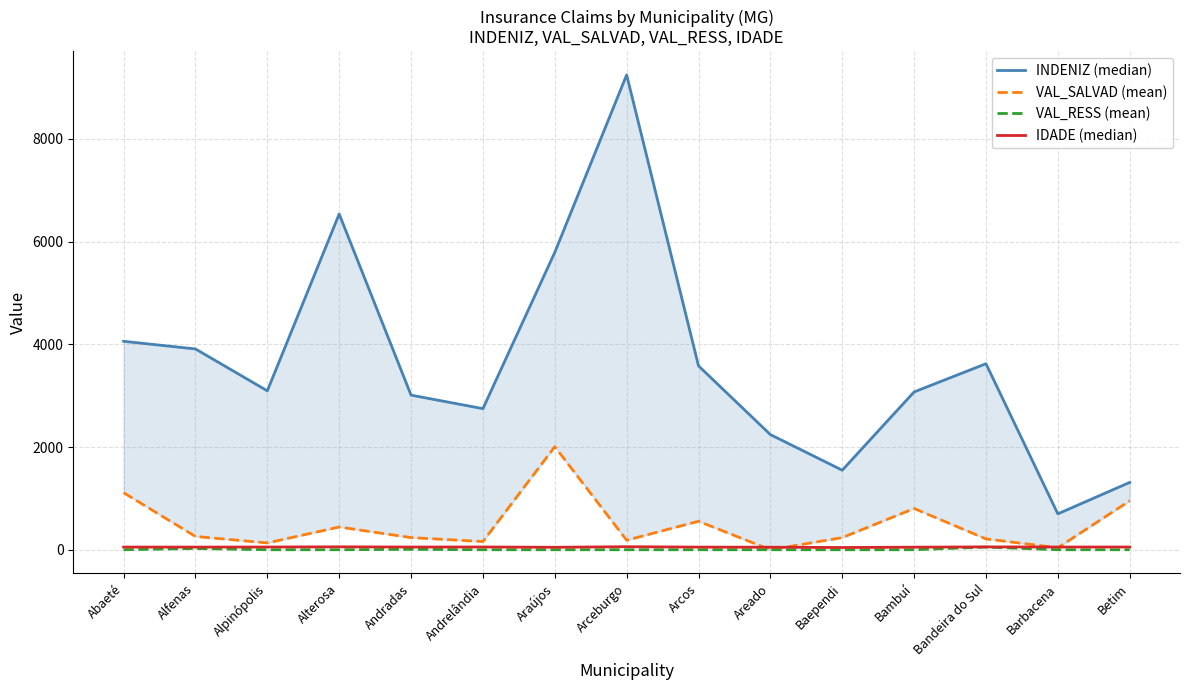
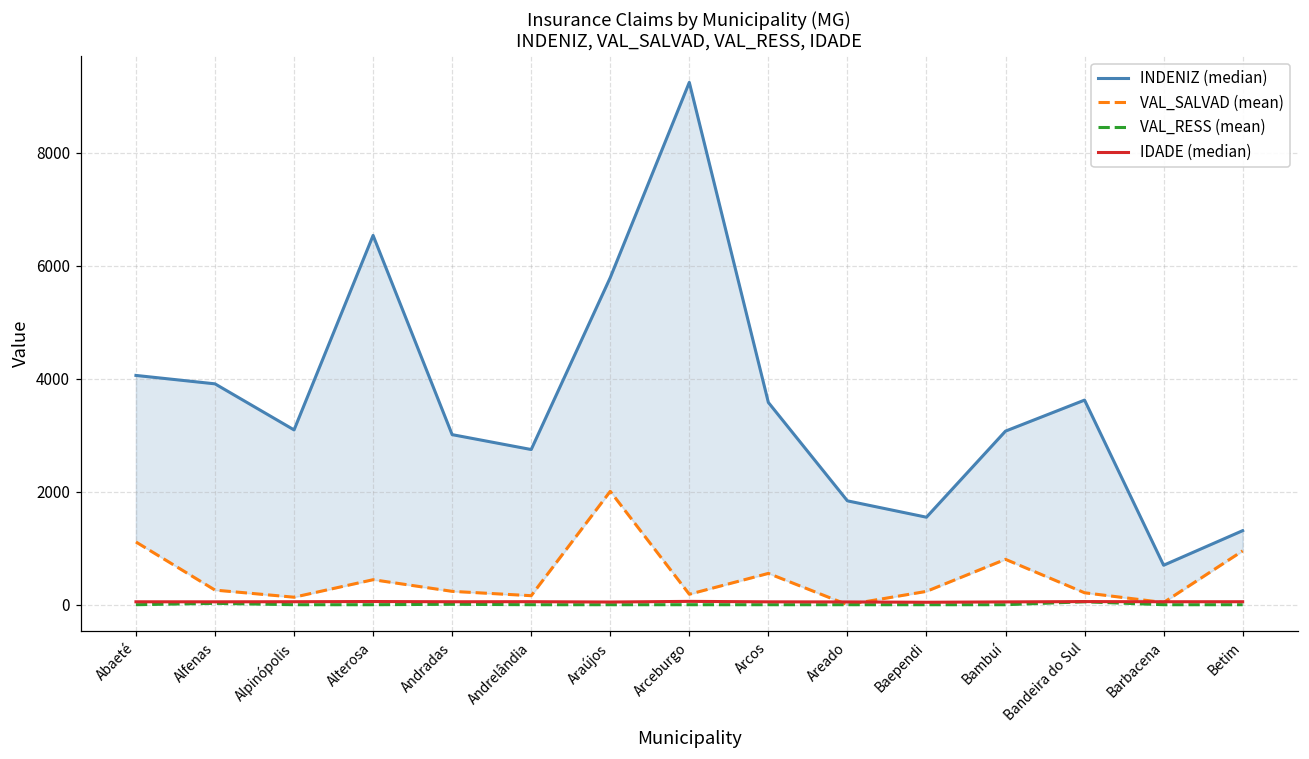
  {
    "INDENIZ (median)": {
      "Abaeté": 4100,
      "Alfenas": 3900,
      "Alpinópolis": 3100,
      "Alterosa": 6500,
      "Andradas": 3000,
      "Andrelândia": 2700,
      "Araújos": 5800,
      "Arceburgo": 9200,
      "Arcos": 3600,
-     "Areado": 2200,
+     "Areado": 1800,
      "Baependi": 1500,
      "Bambuí": 3100,
      "Bandeira do Sul": 3600,
      "Barbacena": 700,
      "Betim": 1300
    },
    "VAL_SALVAD (mean)": {
      "Abaeté": 1100,
      "Alfenas": 300,
      "Alpinópolis": 100,
      "Alterosa": 400,
      "Andradas": 200,
      "Andrelândia": 200,
      "Araújos": 2000,
      "Arceburgo": 200,
      "Arcos": 600,
      "Baependi": 200,
      "Bambuí": 800,
      "Bandeira do Sul": 200,
      "Betim": 1000
    },
    "VAL_RESS (mean)": {
      "Abaeté": 0,
      "Alpinópolis": 0,
      "Alterosa": 0,
      "Andrelândia": 0,
      "Arceburgo": 0,
      "Arcos": 0,
      "Betim": 0
    },
    "IDADE (median)": {
      "Abaeté": 100,
      "Alpinópolis": 100,
      "Alterosa": 100,
      "Andrelândia": 100,
      "Arceburgo": 100,
      "Arcos": 100,
      "Betim": 100
    }
  }
